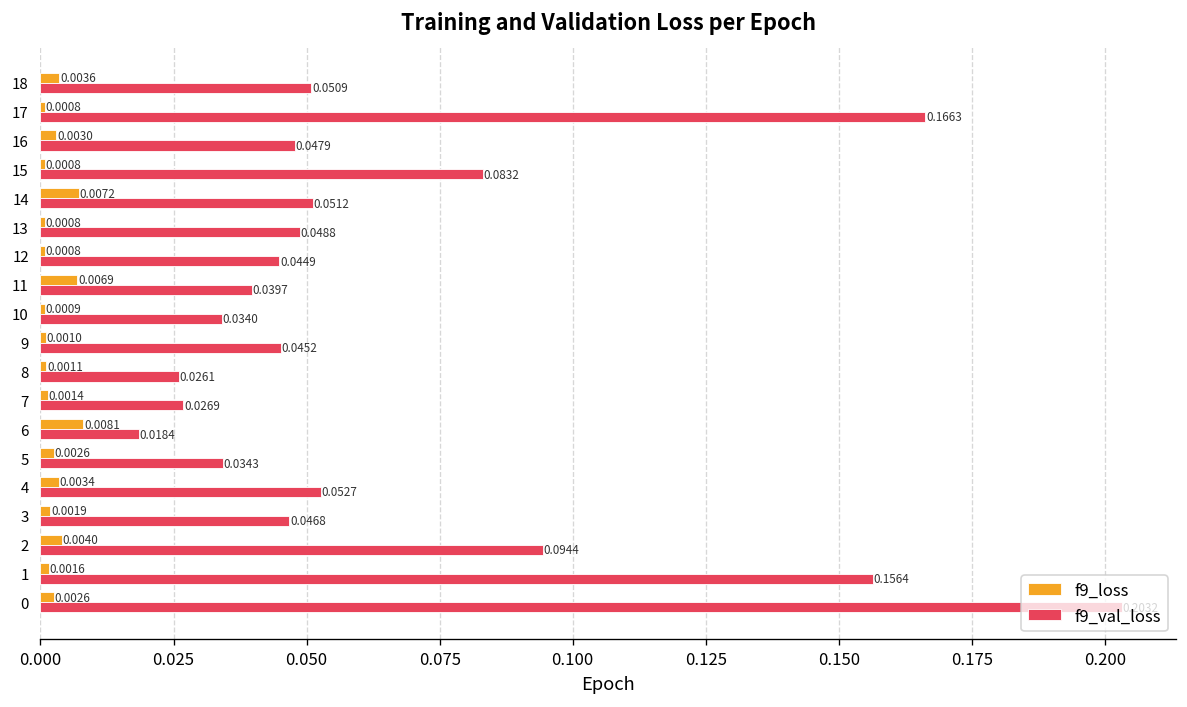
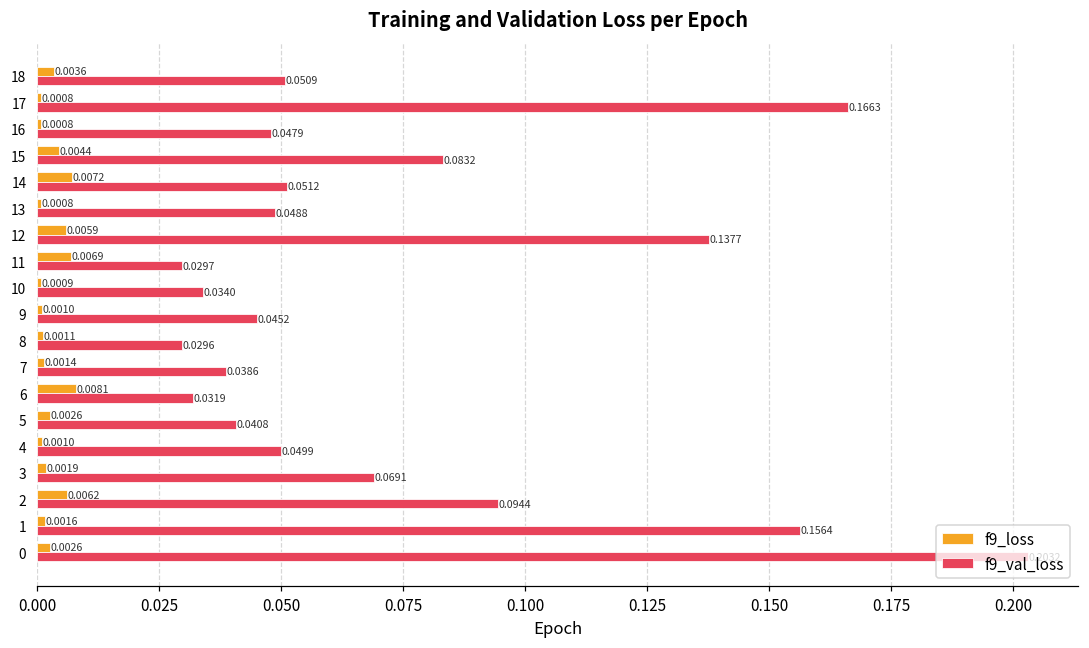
  {
    "f9_loss": {
      "18": 0.0036,
      "17": 0.0008,
-     "16": 0.0030,
-     "15": 0.0008,
+     "16": 0.0008,
+     "15": 0.0044,
      "14": 0.0072,
      "13": 0.0008,
-     "12": 0.0008,
+     "12": 0.0059,
      "11": 0.0069,
      "10": 0.0009,
      "9": 0.0010,
      "8": 0.0011,
      "7": 0.0014,
      "6": 0.0081,
      "5": 0.0026,
-     "4": 0.0034,
+     "4": 0.0010,
      "3": 0.0019,
-     "2": 0.0040,
+     "2": 0.0062,
      "1": 0.0016,
      "0": 0.0026
    },
    "f9_val_loss": {
      "18": 0.0509,
      "17": 0.1663,
      "16": 0.0479,
      "15": 0.0832,
      "14": 0.0512,
      "13": 0.0488,
-     "12": 0.0449,
-     "11": 0.0397,
+     "12": 0.1377,
+     "11": 0.0297,
      "10": 0.0340,
      "9": 0.0452,
-     "8": 0.0261,
-     "7": 0.0269,
-     "6": 0.0184,
-     "5": 0.0343,
-     "4": 0.0527,
-     "3": 0.0468,
+     "8": 0.0296,
+     "7": 0.0386,
+     "6": 0.0319,
+     "5": 0.0408,
+     "4": 0.0499,
+     "3": 0.0691,
      "2": 0.0944,
      "1": 0.1564
    }
  }
